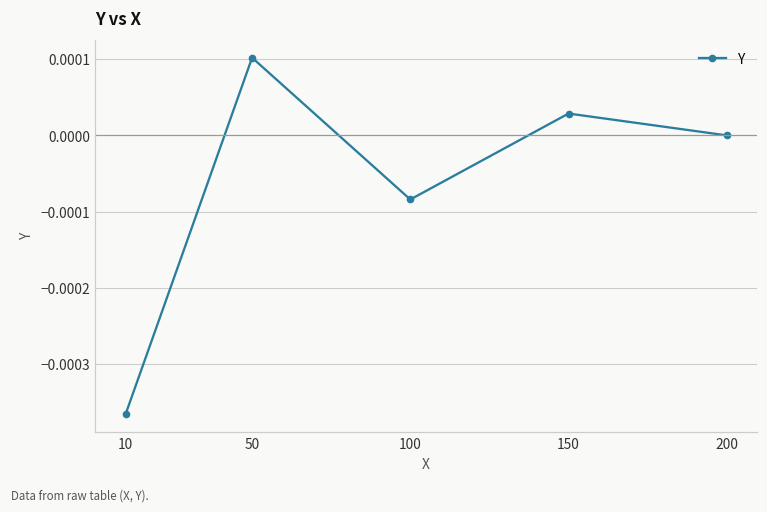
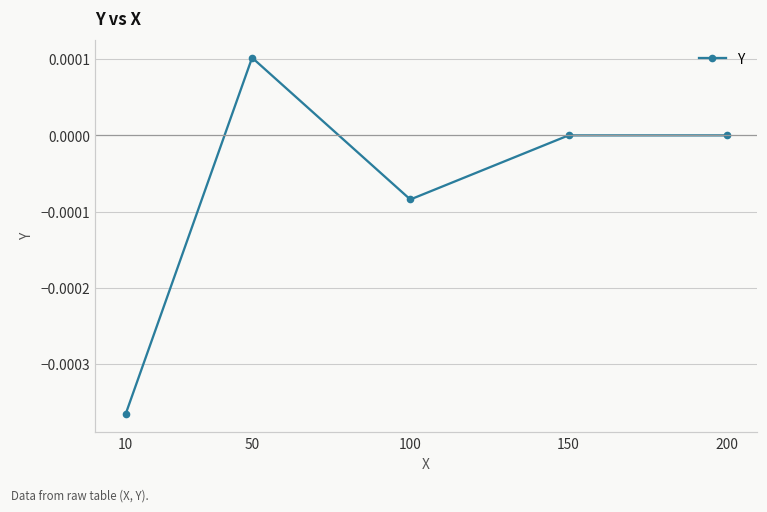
  {
    "10": -0.00037,
    "50": 0.00010,
    "100": -0.00008,
-   "150": 0.00003,
+   "150": 0.00000,
    "200": 0.00000
  }
